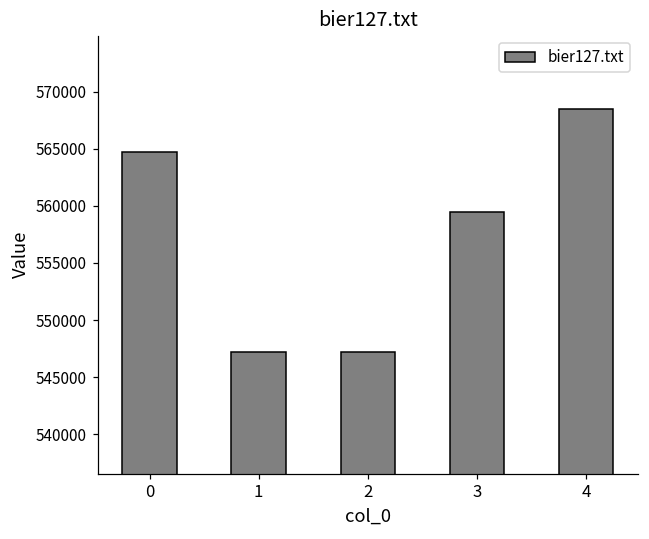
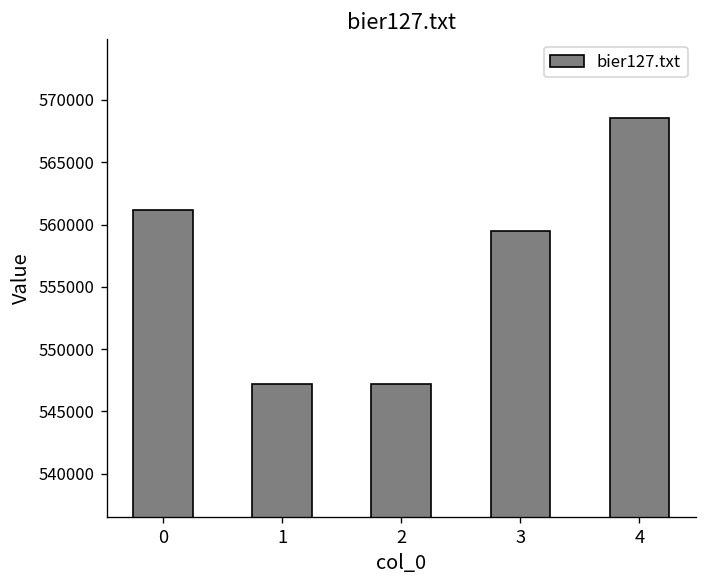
  {
-   "0": 564700,
+   "0": 561200,
    "1": 547200,
    "2": 547200,
    "3": 559500,
    "4": 568500
  }
